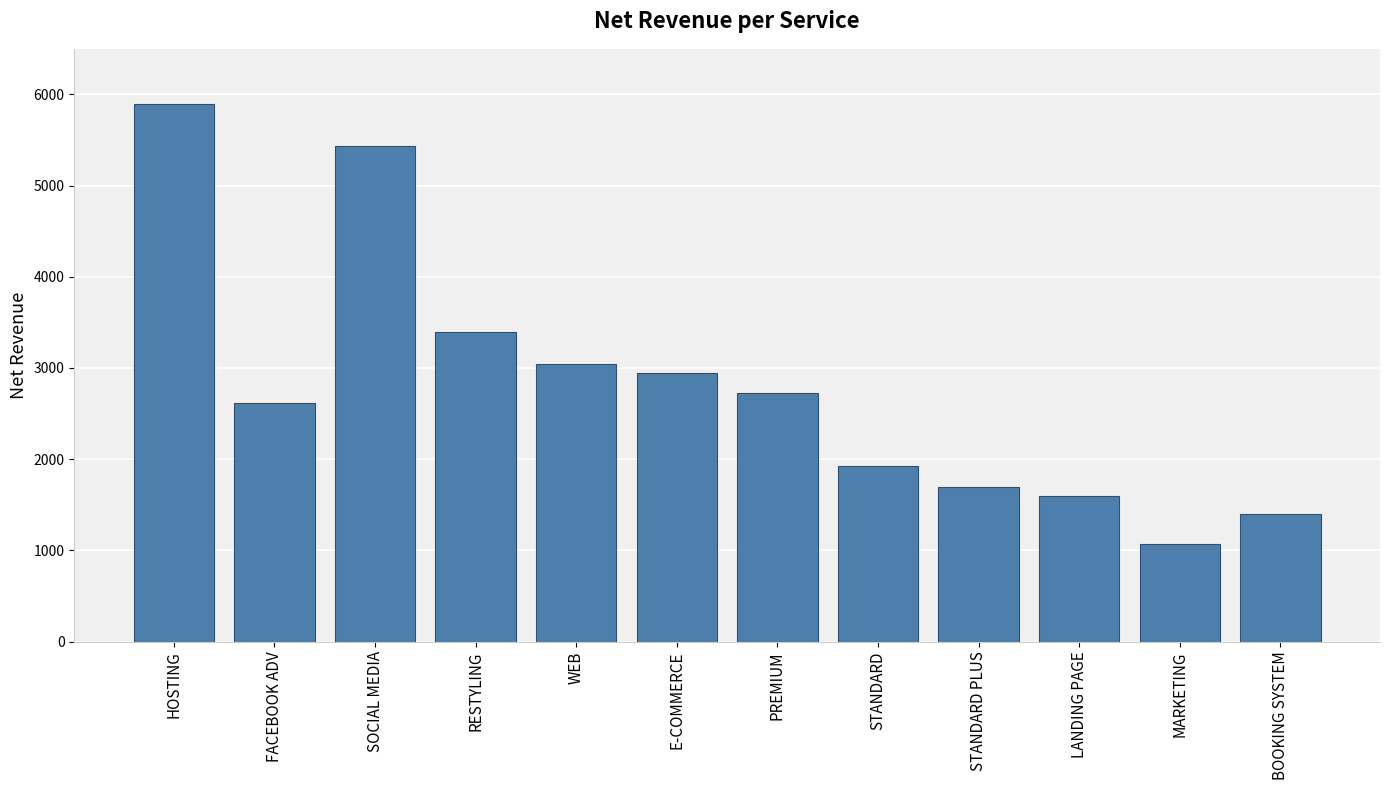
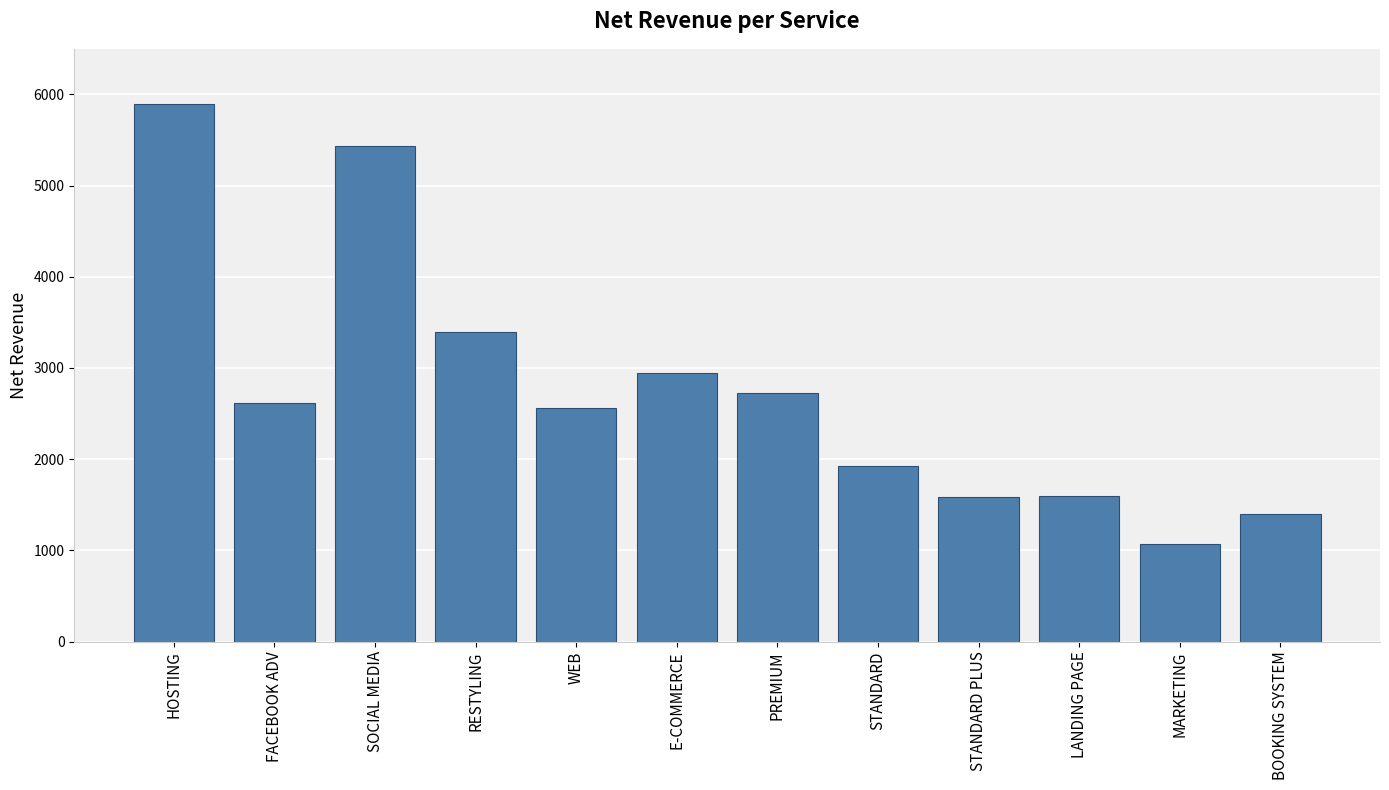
  {
    "HOSTING": 5900,
    "FACEBOOK ADV": 2600,
    "SOCIAL MEDIA": 5400,
    "RESTYLING": 3400,
-   "WEB": 3000,
+   "WEB": 2600,
    "E-COMMERCE": 3000,
    "PREMIUM": 2700,
    "STANDARD": 1900,
-   "STANDARD PLUS": 1700,
+   "STANDARD PLUS": 1600,
    "LANDING PAGE": 1600,
    "MARKETING": 1100,
    "BOOKING SYSTEM": 1400
  }
